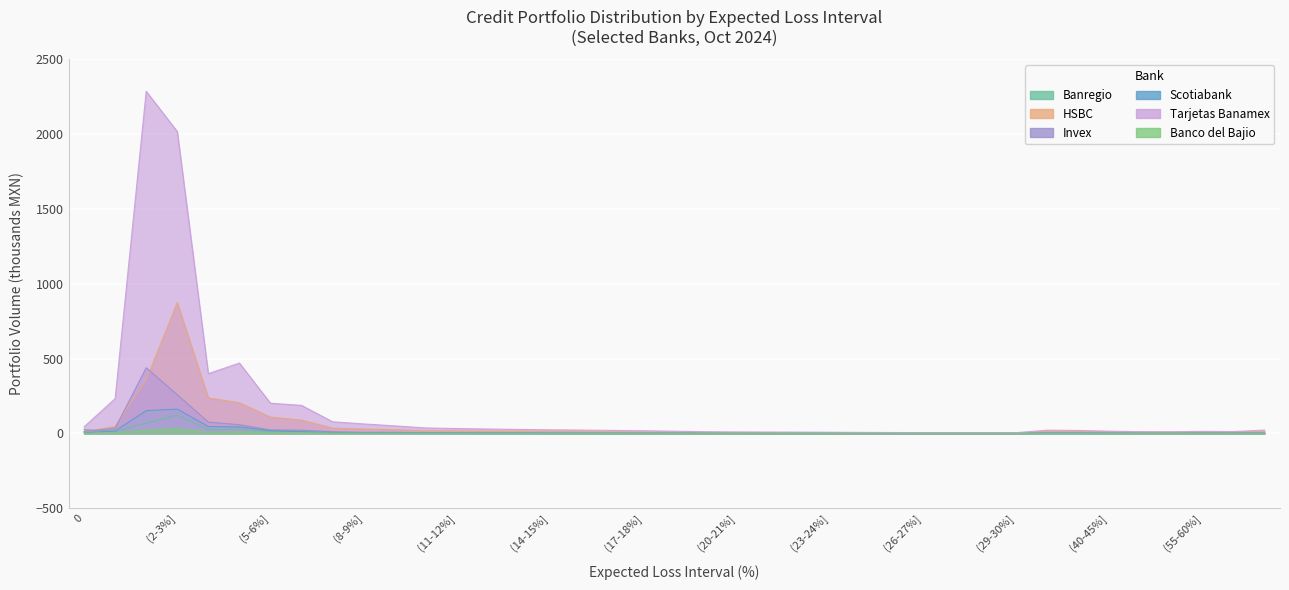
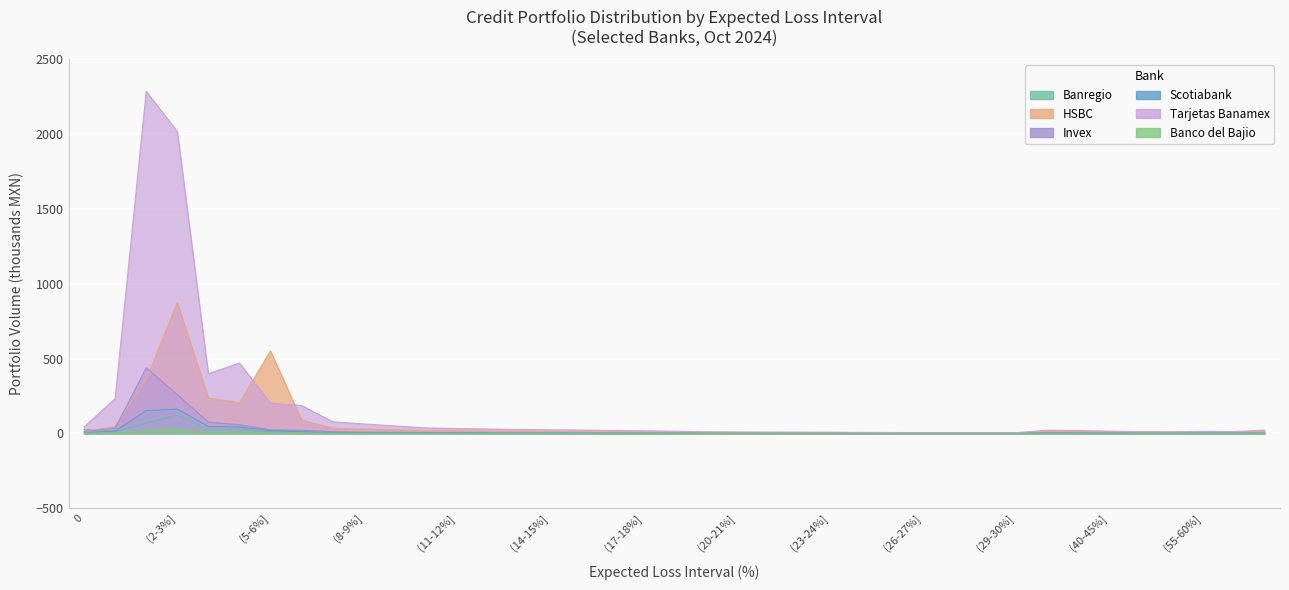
  {
    "HSBC": {
      "(2-3%]": 870,
-     "(5-6%]": 110,
+     "(5-6%]": 550,
      "(8-9%]": 30
    }
  }
